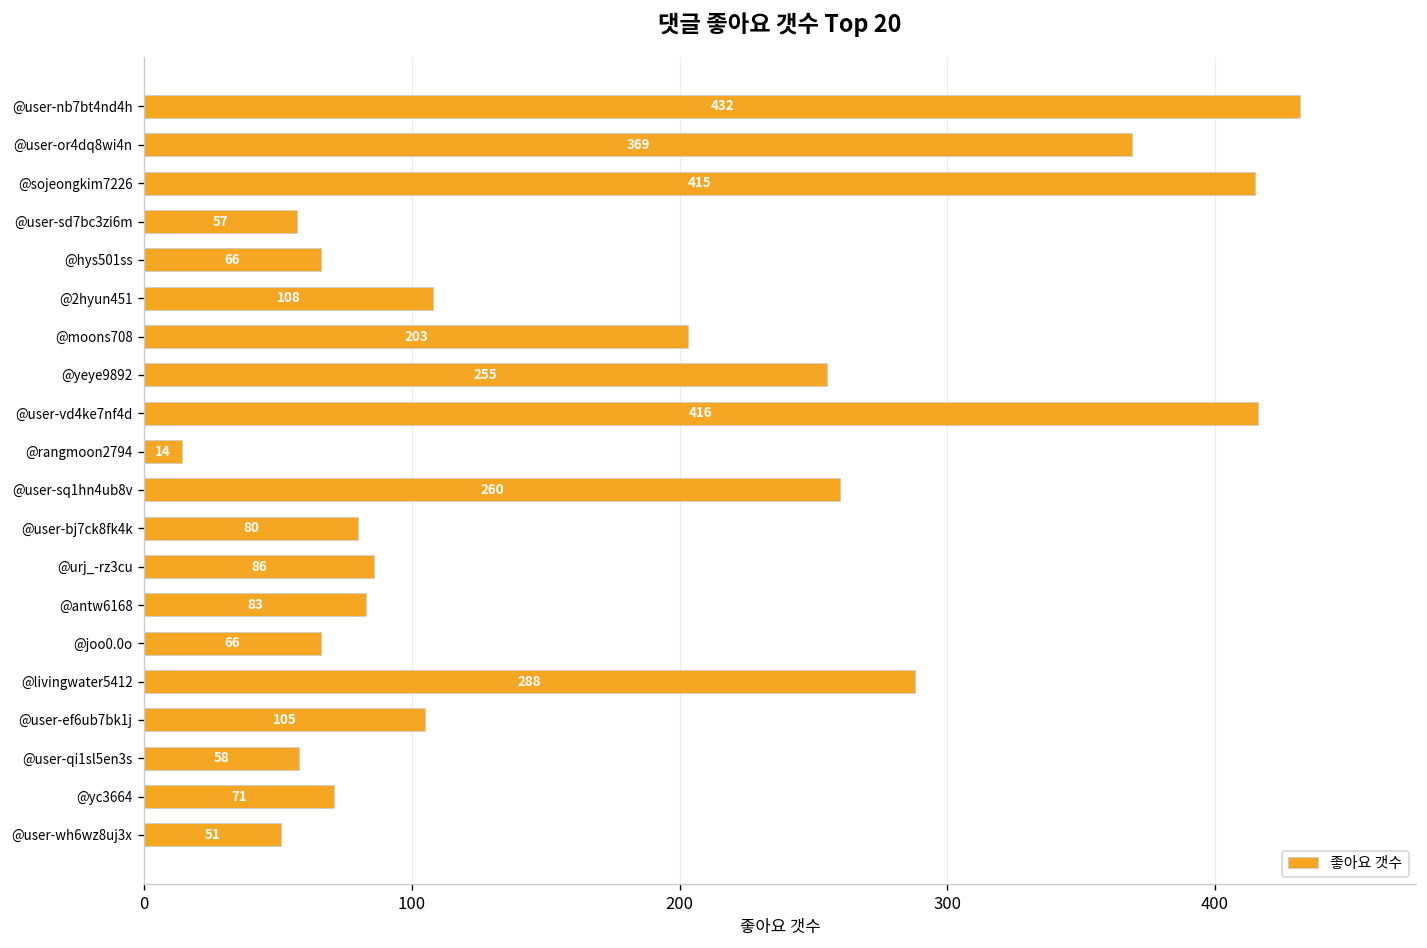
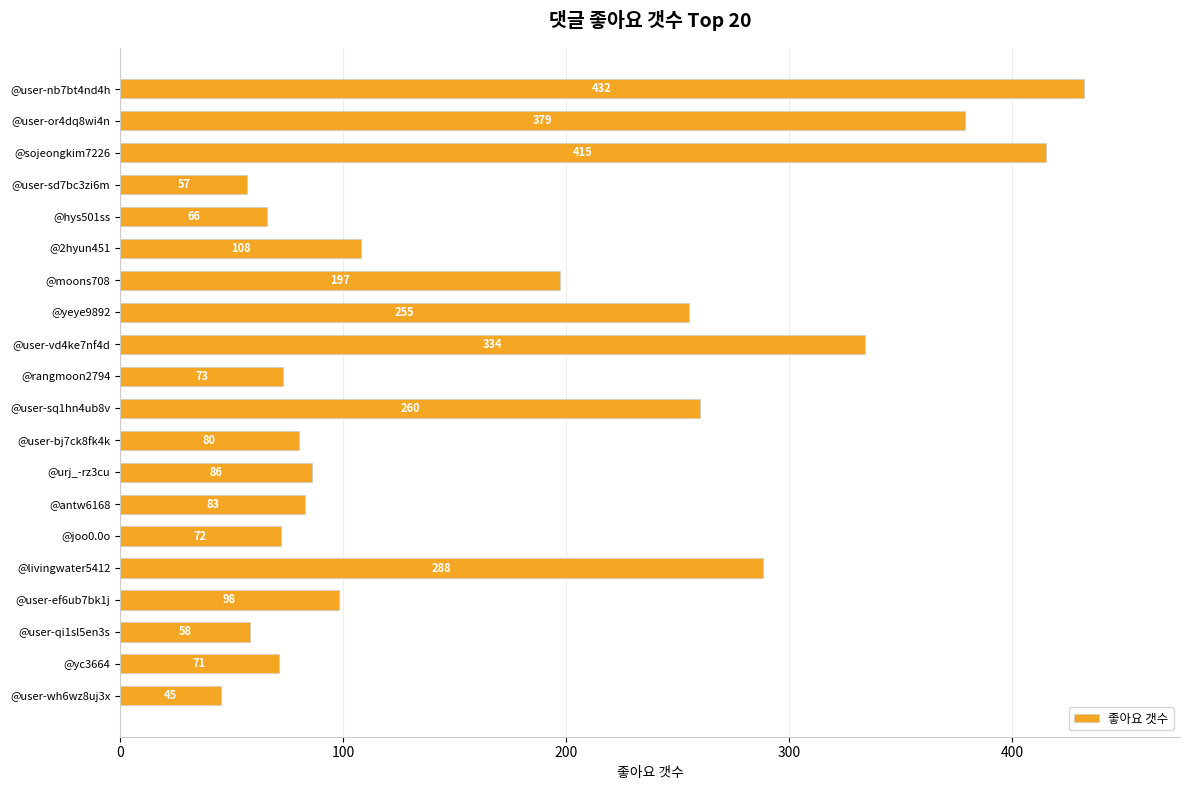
  {
    "@user-nb7bt4nd4h": 432,
-   "@user-or4dq8wi4n": 369,
+   "@user-or4dq8wi4n": 379,
    "@sojeongkim7226": 415,
    "@user-sd7bc3zi6m": 57,
    "@hys501ss": 66,
    "@2hyun451": 108,
-   "@moons708": 203,
+   "@moons708": 197,
    "@yeye9892": 255,
-   "@user-vd4ke7nf4d": 416,
-   "@rangmoon2794": 14,
+   "@user-vd4ke7nf4d": 334,
+   "@rangmoon2794": 73,
    "@user-sq1hn4ub8v": 260,
    "@user-bj7ck8fk4k": 80,
    "@urj_-rz3cu": 86,
    "@antw6168": 83,
-   "@joo0.0o": 66,
+   "@joo0.0o": 72,
    "@livingwater5412": 288,
-   "@user-ef6ub7bk1j": 105,
+   "@user-ef6ub7bk1j": 98,
    "@user-qi1sl5en3s": 58,
    "@yc3664": 71,
-   "@user-wh6wz8uj3x": 51
+   "@user-wh6wz8uj3x": 45
  }
